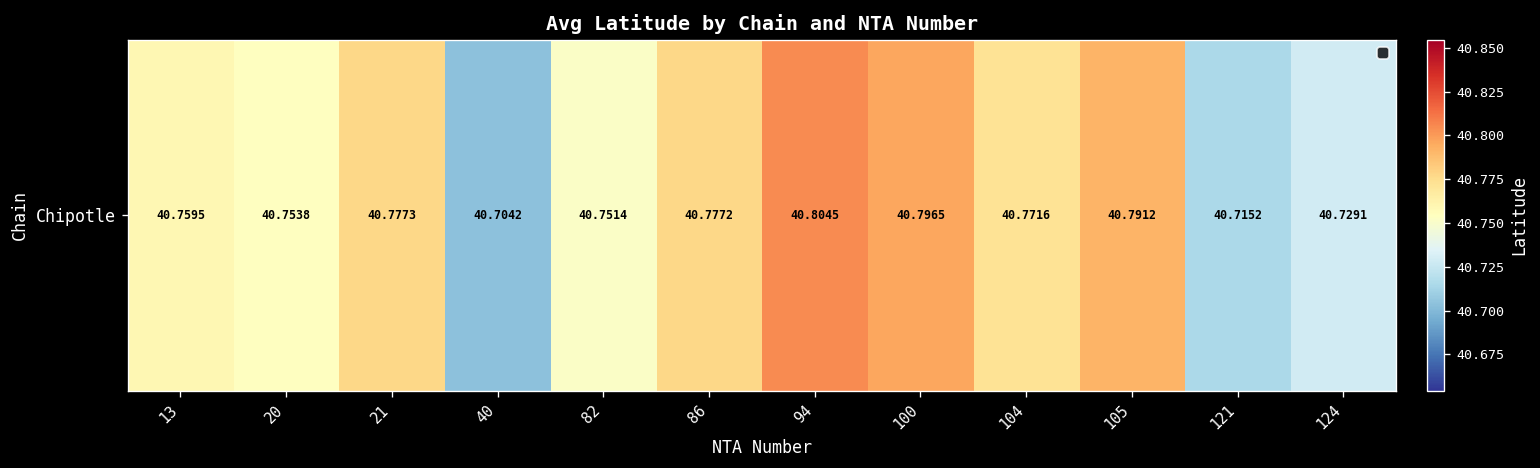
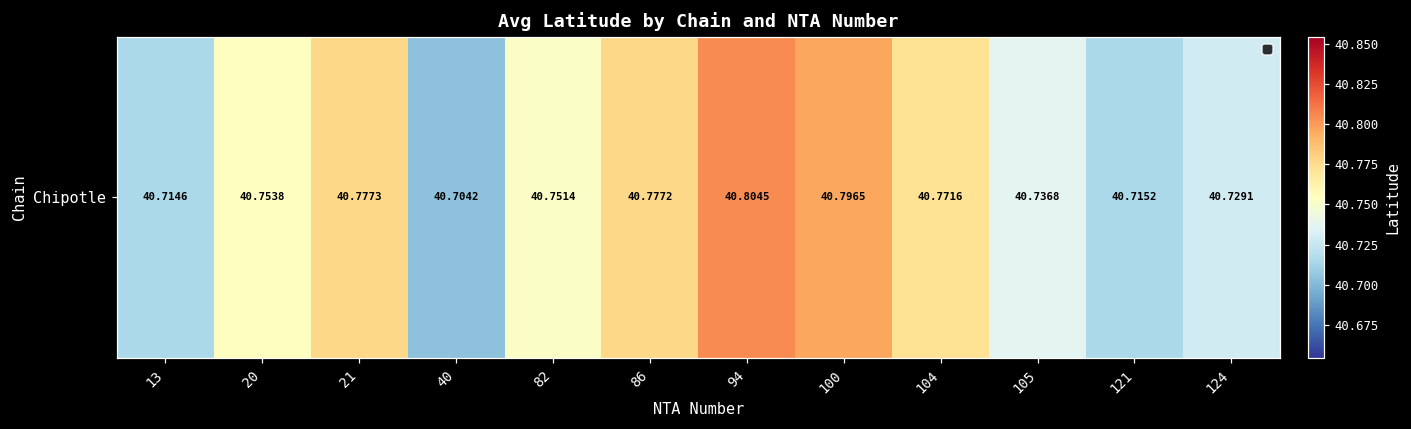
  {
    "Chipotle": {
-     "13": 40.7595,
+     "13": 40.7146,
      "20": 40.7538,
      "21": 40.7773,
      "40": 40.7042,
      "82": 40.7514,
      "86": 40.7772,
      "94": 40.8045,
      "100": 40.7965,
      "104": 40.7716,
-     "105": 40.7912,
+     "105": 40.7368,
      "121": 40.7152,
      "124": 40.7291
    }
  }
